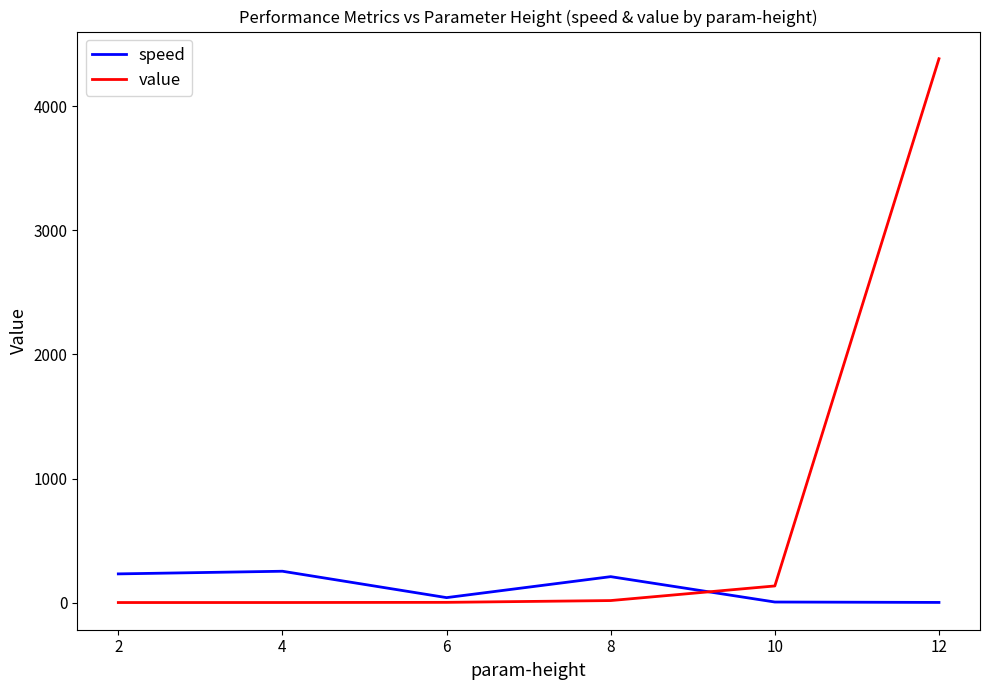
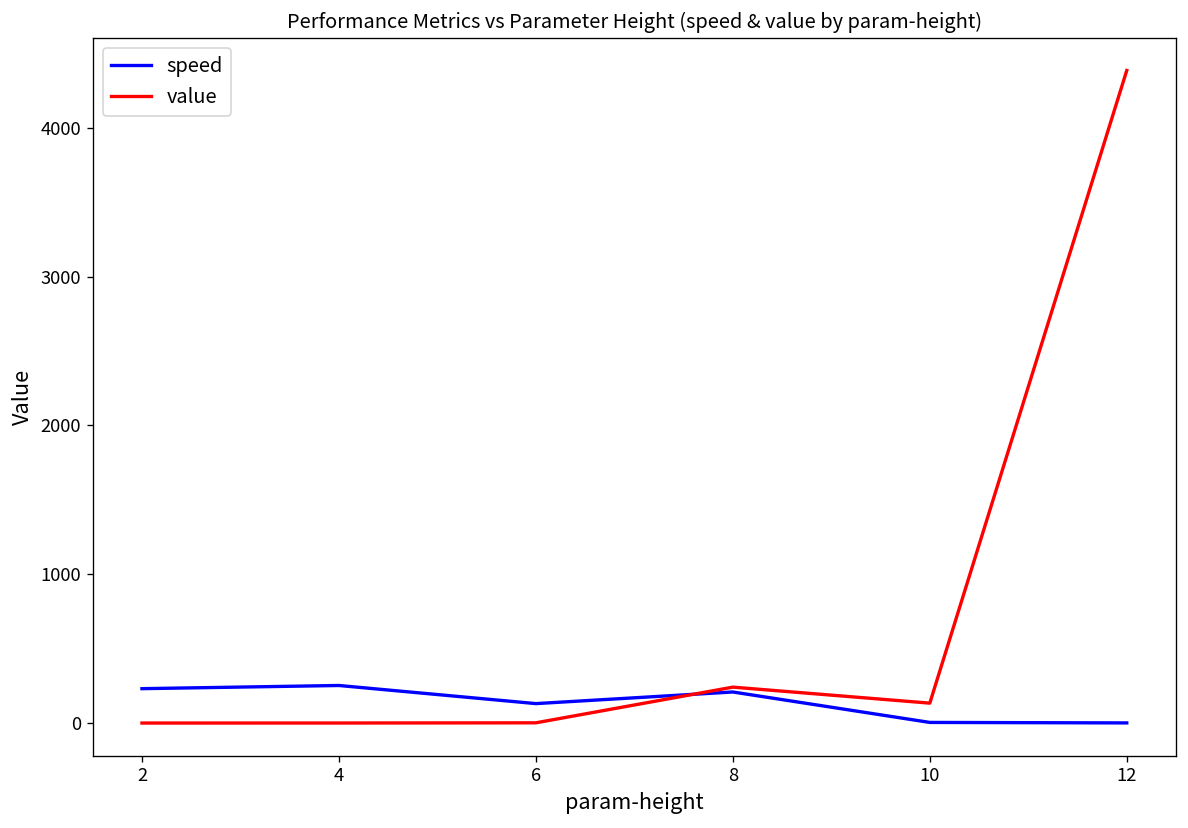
  {
    "speed": {
      "2": 230,
      "4": 250,
-     "6": 40,
+     "6": 130,
      "8": 210,
      "10": 0,
      "12": 0
    },
    "value": {
      "2": 0,
      "4": 0,
      "6": 0,
-     "8": 20,
+     "8": 240,
      "10": 130,
      "12": 4380
    }
  }
